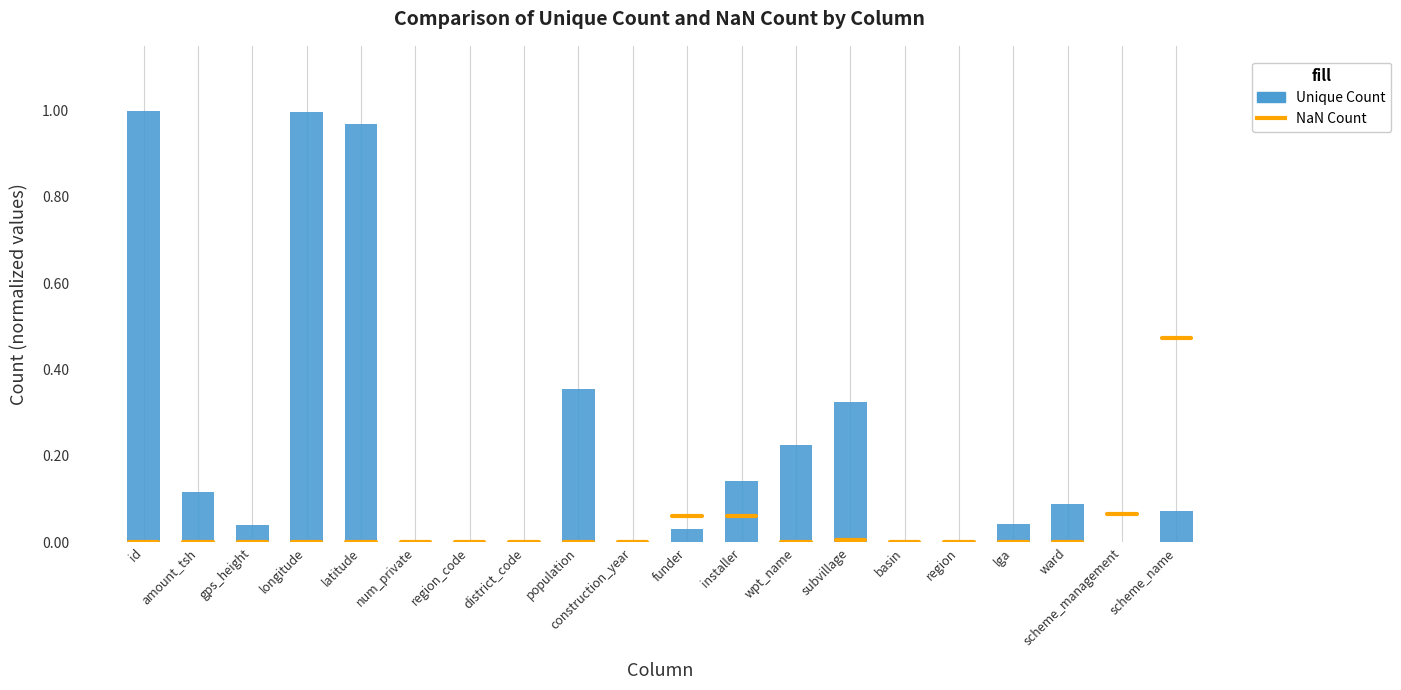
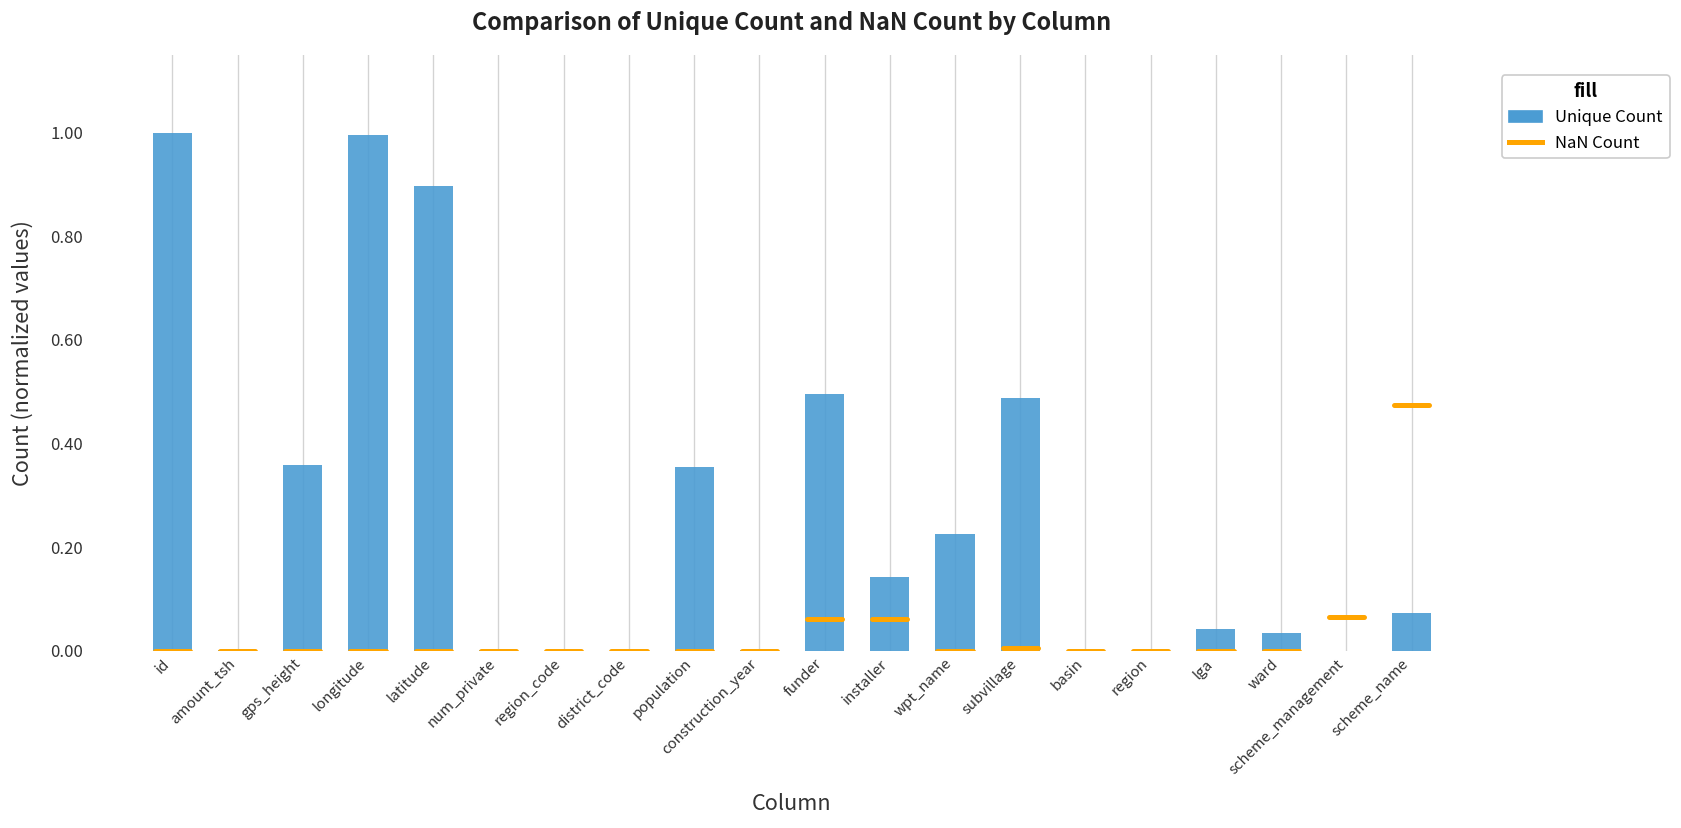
  {
    "Unique Count": {
      "id": 1.00,
-     "amount_tsh": 0.12,
-     "gps_height": 0.04,
+     "amount_tsh": 0.00,
+     "gps_height": 0.36,
      "longitude": 1.00,
-     "latitude": 0.97,
+     "latitude": 0.90,
      "population": 0.35,
-     "funder": 0.03,
+     "funder": 0.50,
      "installer": 0.14,
      "wpt_name": 0.23,
-     "subvillage": 0.32,
+     "subvillage": 0.49,
      "lga": 0.04,
-     "ward": 0.09,
+     "ward": 0.04,
      "scheme_name": 0.07
    }
  }
